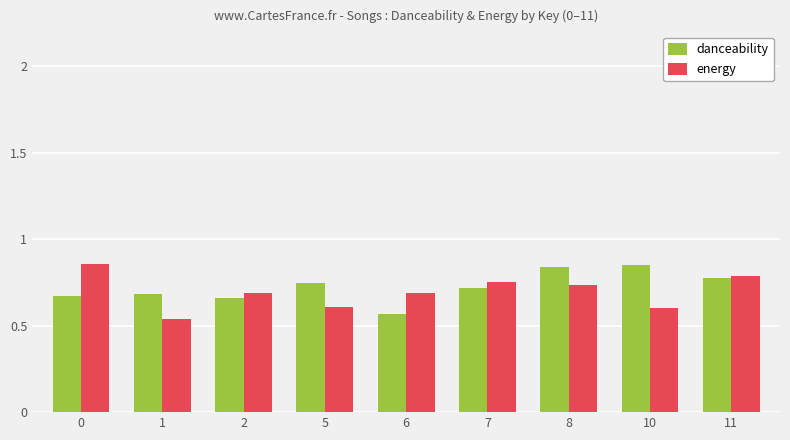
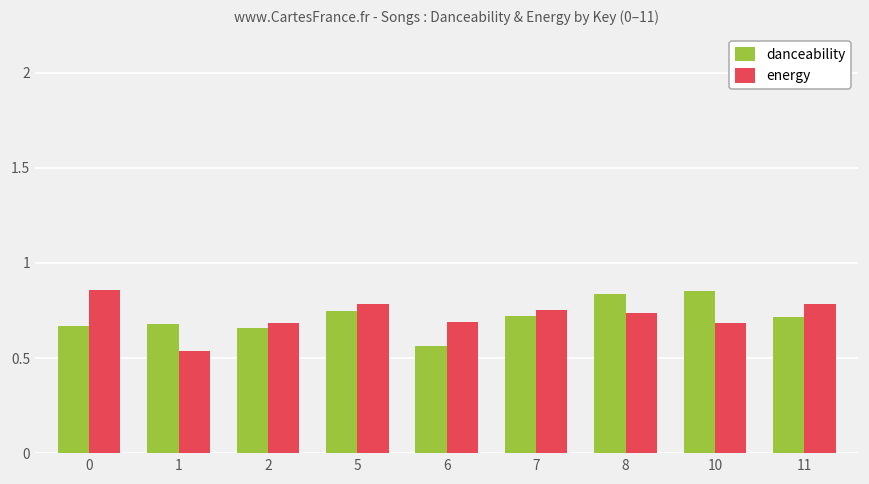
  {
    "danceability": {
      "0": 0.67,
      "1": 0.68,
      "2": 0.66,
      "5": 0.75,
      "6": 0.57,
      "7": 0.72,
      "8": 0.84,
      "10": 0.85,
-     "11": 0.78
+     "11": 0.72
    },
    "energy": {
      "0": 0.86,
      "1": 0.54,
      "2": 0.69,
-     "5": 0.61,
+     "5": 0.78,
      "6": 0.69,
      "7": 0.75,
      "8": 0.74,
-     "10": 0.60,
+     "10": 0.68,
      "11": 0.79
    }
  }
